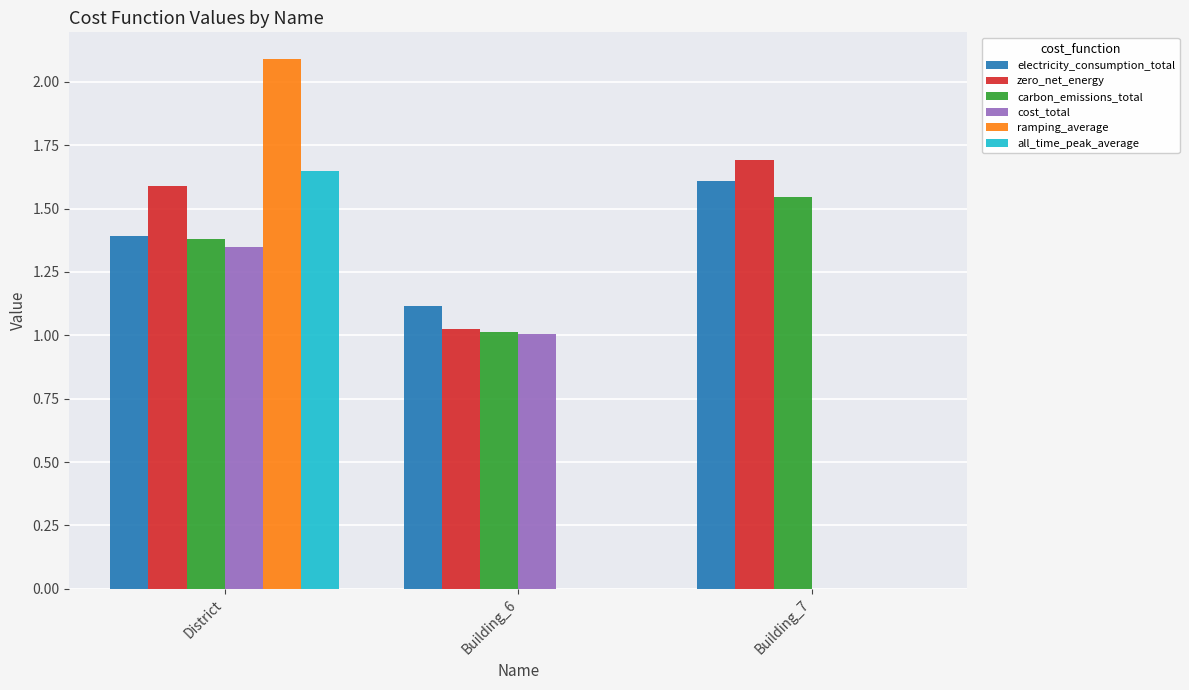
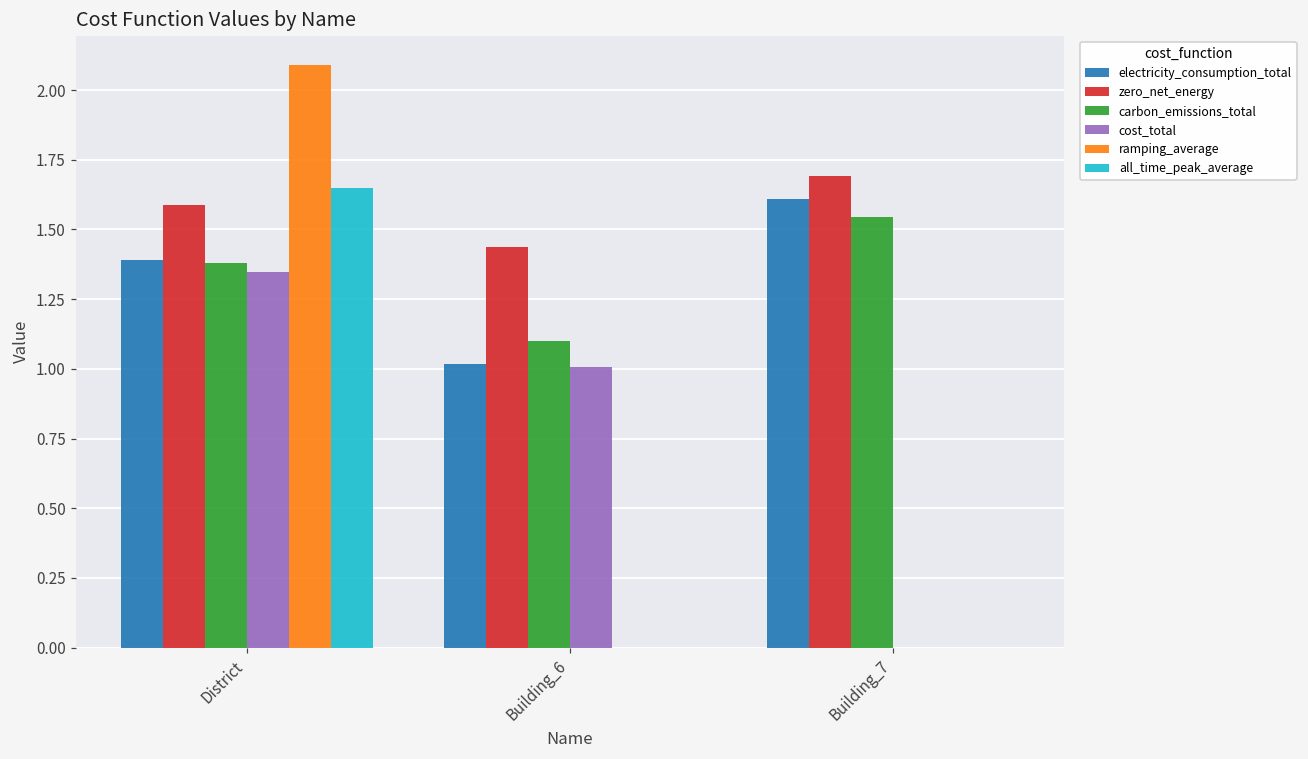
  {
    "electricity_consumption_total": {
      "District": 1.39,
-     "Building_6": 1.12,
+     "Building_6": 1.02,
      "Building_7": 1.61
    },
    "zero_net_energy": {
      "District": 1.59,
-     "Building_6": 1.03,
+     "Building_6": 1.44,
      "Building_7": 1.69
    },
    "carbon_emissions_total": {
      "District": 1.38,
-     "Building_6": 1.01,
+     "Building_6": 1.10,
      "Building_7": 1.55
    },
    "cost_total": {
      "District": 1.35,
      "Building_6": 1.01,
      "Building_7": 0.00
    },
    "ramping_average": {
      "District": 2.09,
      "Building_6": 0.00,
      "Building_7": 0.00
    },
    "all_time_peak_average": {
      "District": 1.65,
      "Building_6": 0.00,
      "Building_7": 0.00
    }
  }
